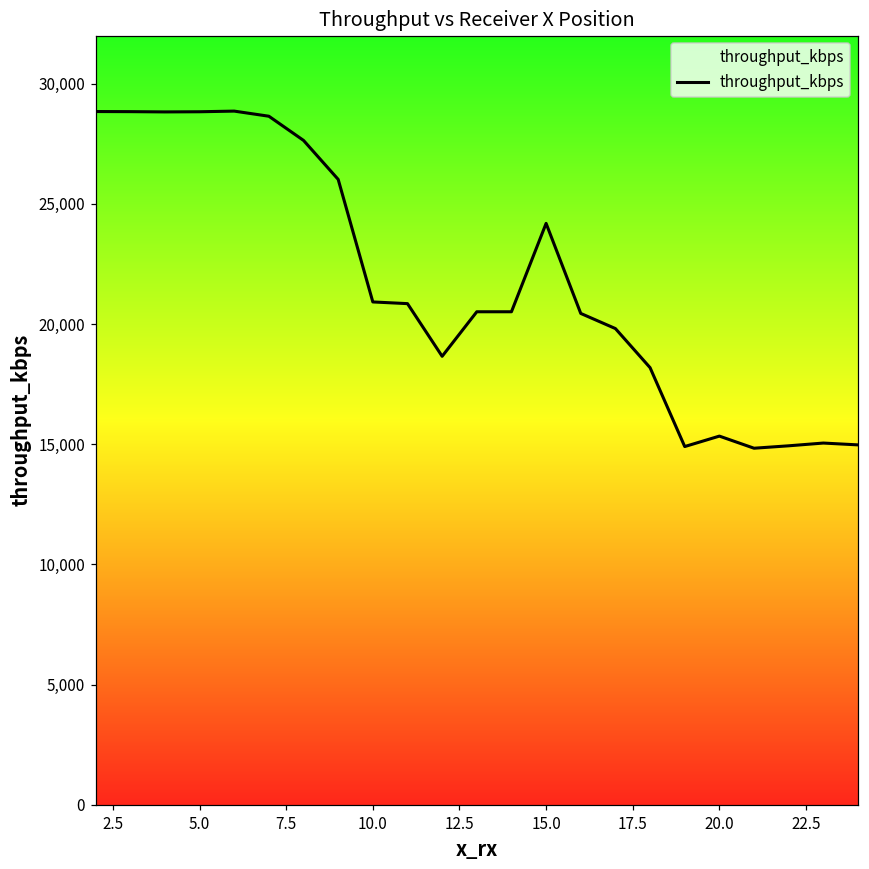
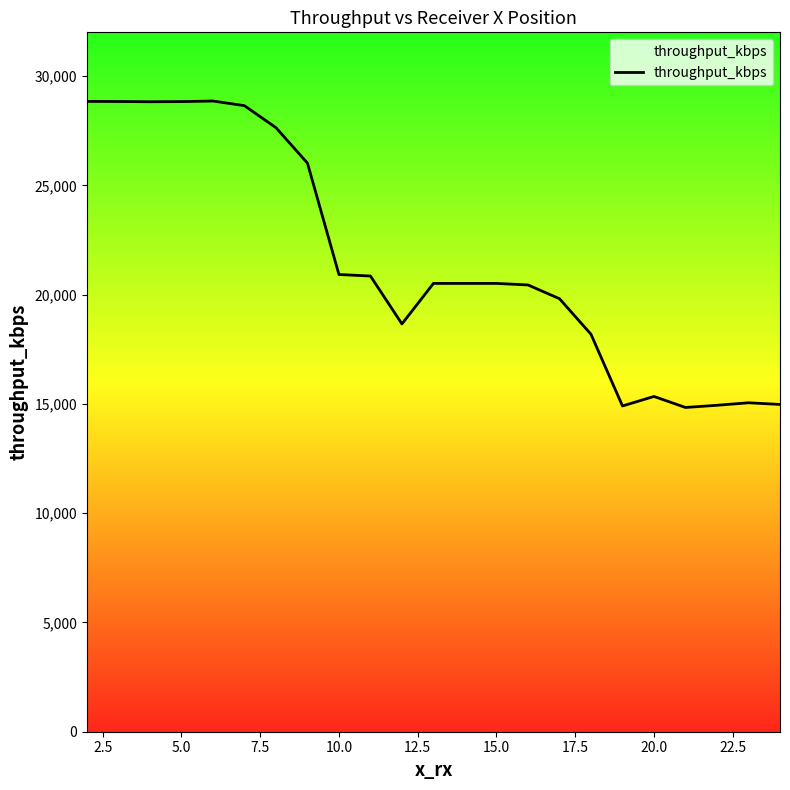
  {
    "5.0": "28,800",
    "10.0": "20,900",
-   "15.0": "24,200",
+   "15.0": "20,500",
    "20.0": "15,300"
  }
